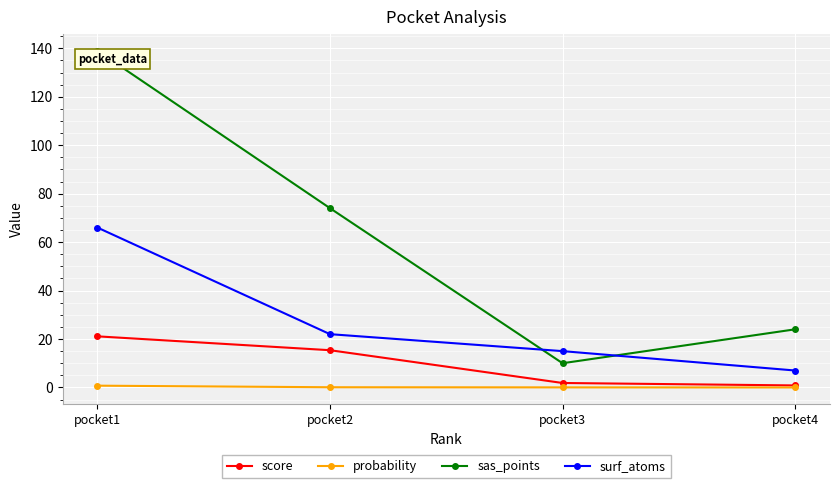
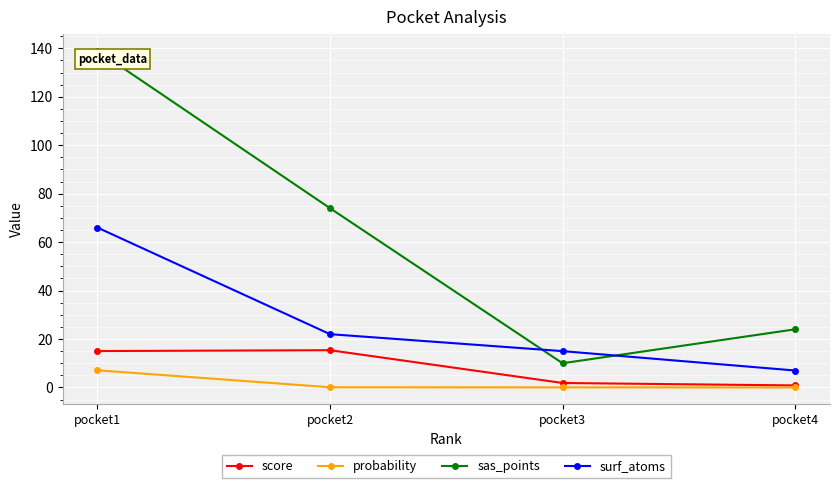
  {
    "score": {
-     "pocket1": 21,
+     "pocket1": 15,
      "pocket2": 15,
      "pocket3": 2
    },
    "probability": {
-     "pocket1": 1,
+     "pocket1": 7,
      "pocket2": 0,
      "pocket3": 0
    },
    "sas_points": {
      "pocket2": 74,
      "pocket3": 10,
      "pocket4": 24
    },
    "surf_atoms": {
      "pocket1": 66,
      "pocket2": 22,
      "pocket3": 15,
      "pocket4": 7
    }
  }
